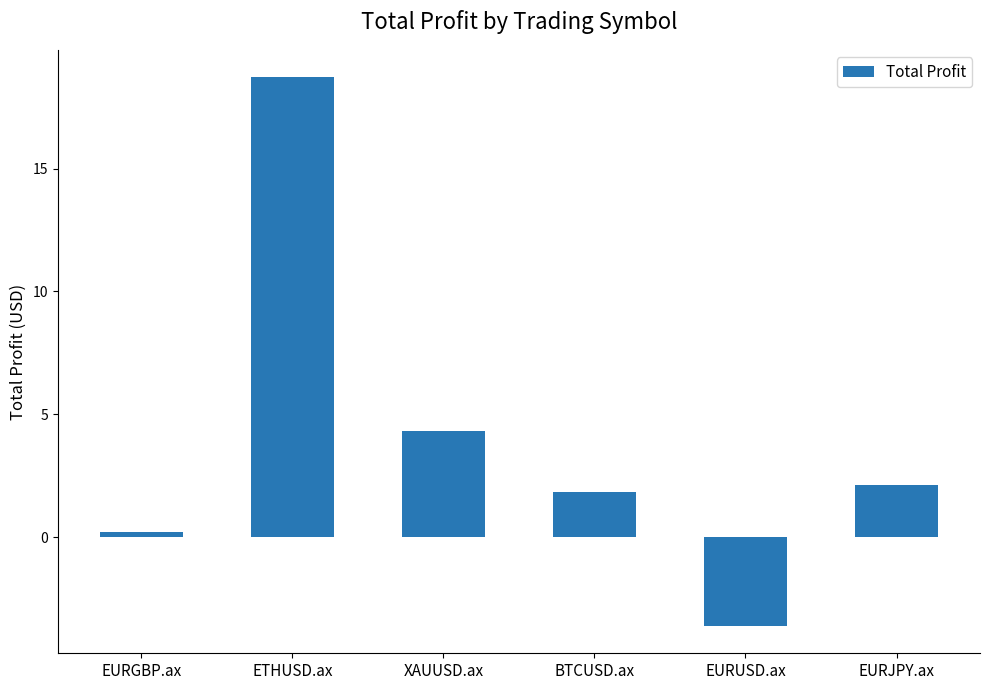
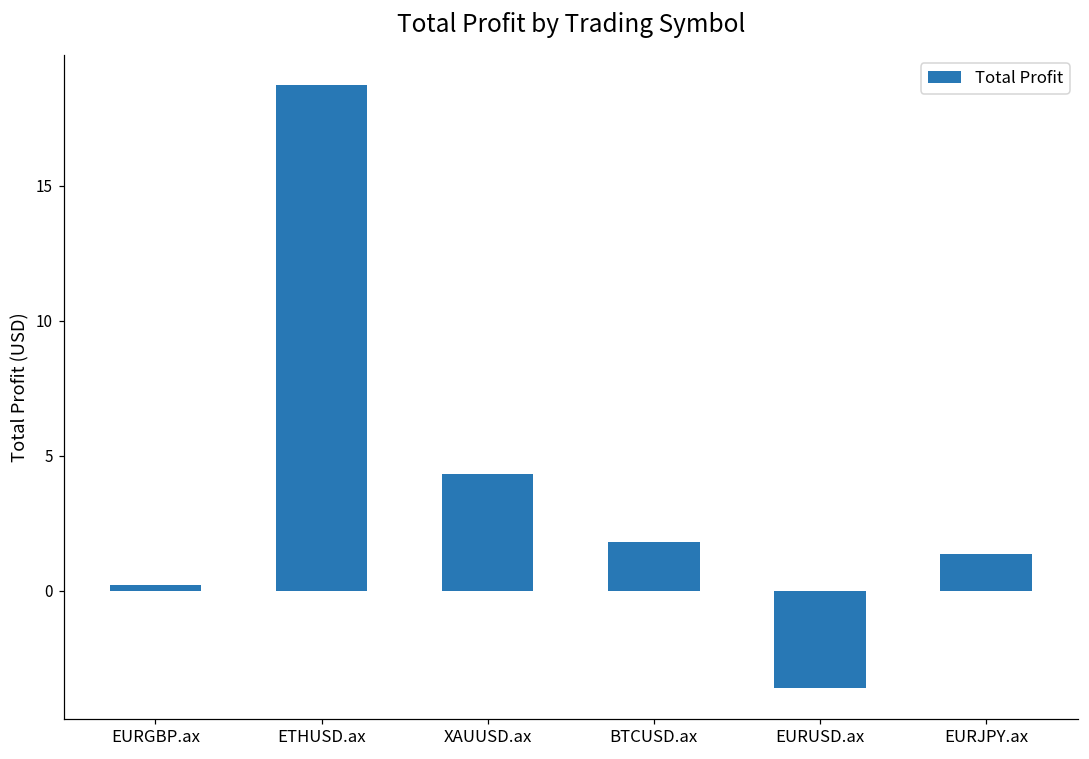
  {
    "EURGBP.ax": 0.2,
    "ETHUSD.ax": 18.7,
    "XAUUSD.ax": 4.3,
    "BTCUSD.ax": 1.8,
    "EURUSD.ax": -3.6,
-   "EURJPY.ax": 2.1
+   "EURJPY.ax": 1.4
  }
